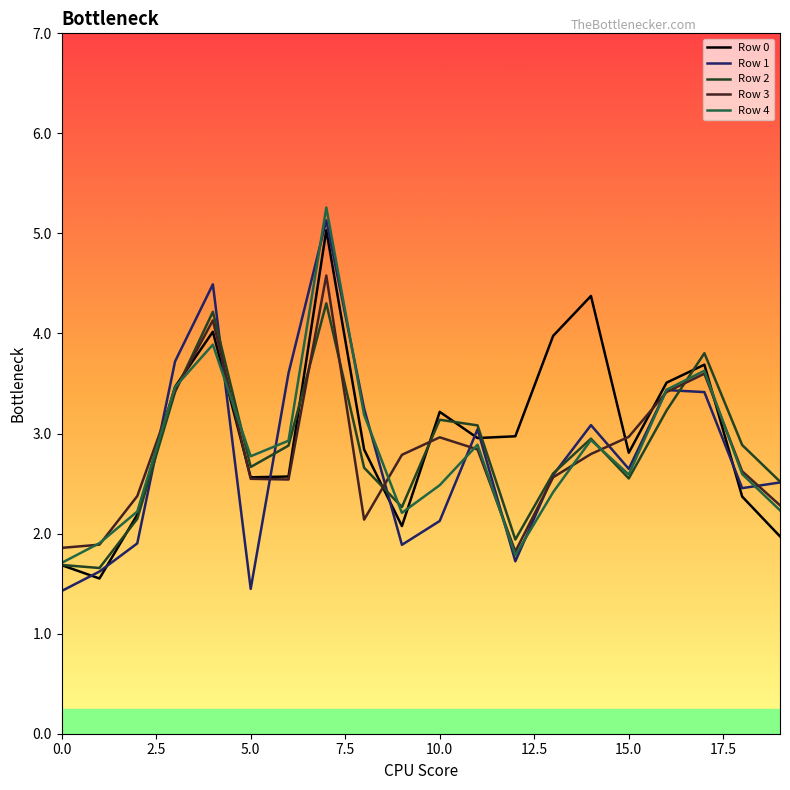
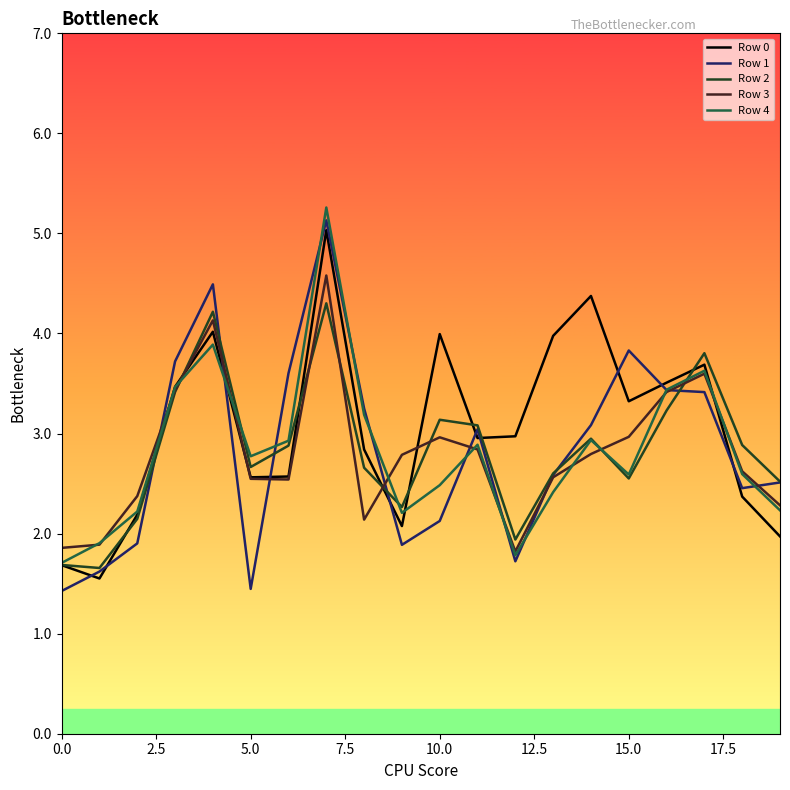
  {
    "Row 0": {
-     "10.0": 3.22,
-     "15.0": 2.81
+     "10.0": 3.99,
+     "15.0": 3.32
    },
    "Row 1": {
      "0.0": 1.43,
      "5.0": 1.45,
      "10.0": 2.13,
-     "15.0": 2.65
+     "15.0": 3.83
    }
  }
